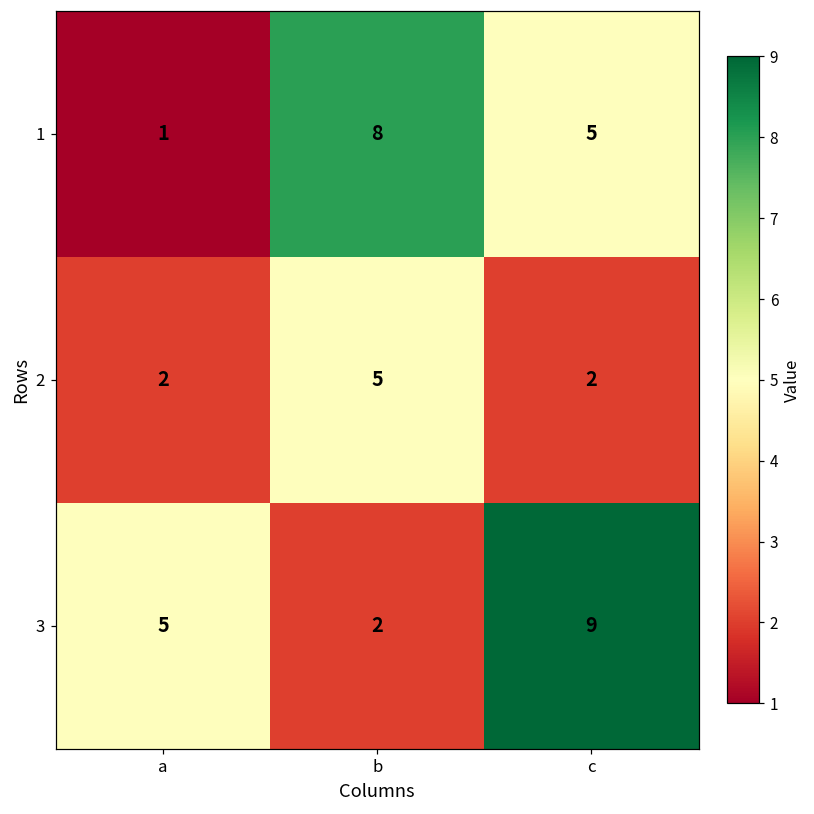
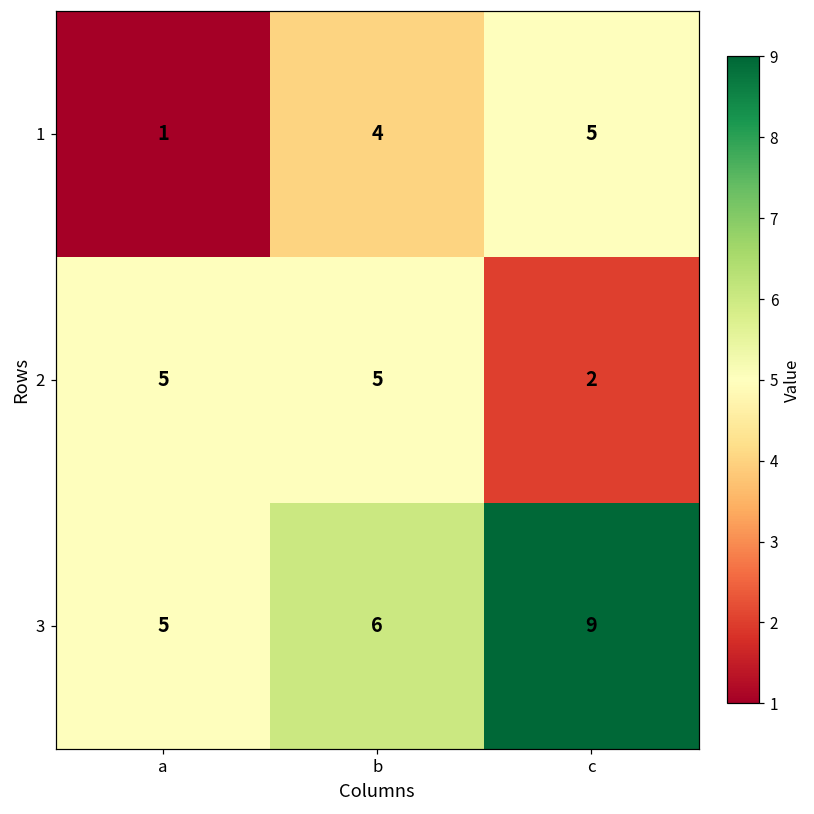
  {
    "1": {
      "a": 1,
-     "b": 8,
+     "b": 4,
      "c": 5
    },
    "2": {
-     "a": 2,
+     "a": 5,
      "b": 5,
      "c": 2
    },
    "3": {
      "a": 5,
-     "b": 2,
+     "b": 6,
      "c": 9
    }
  }
